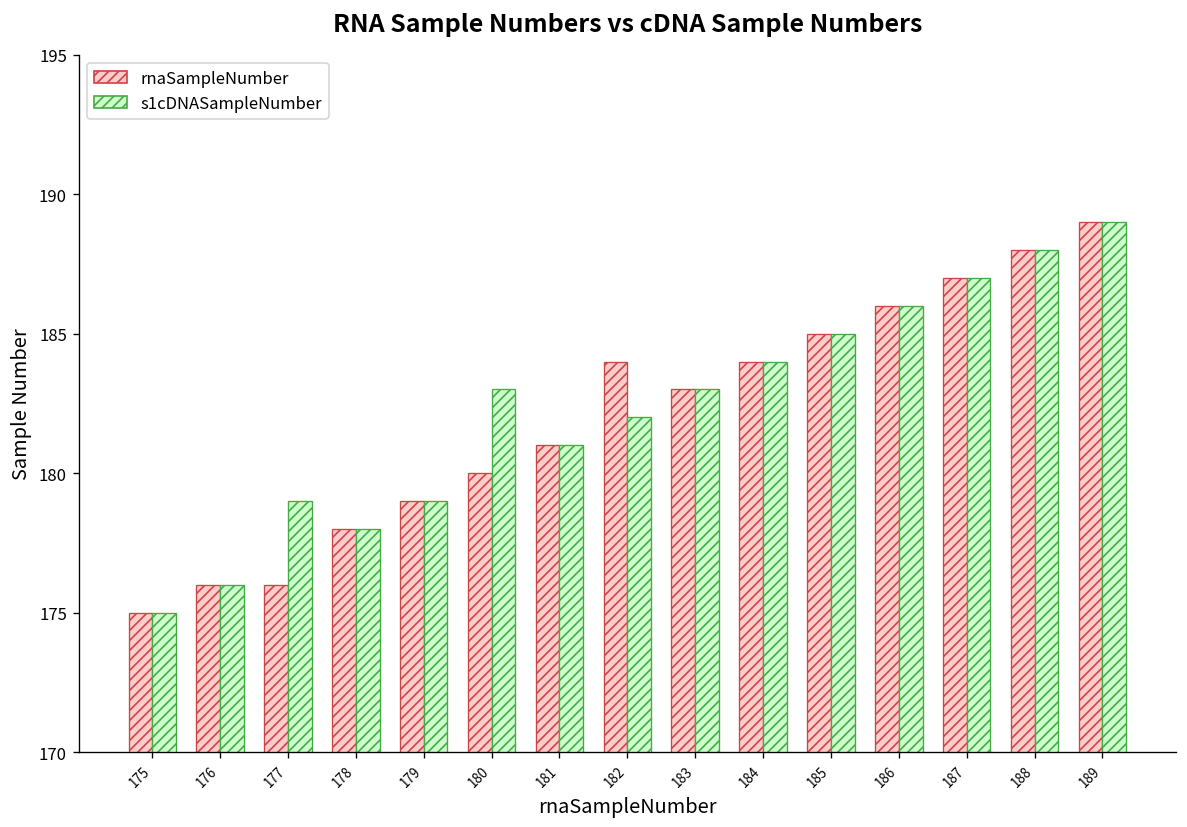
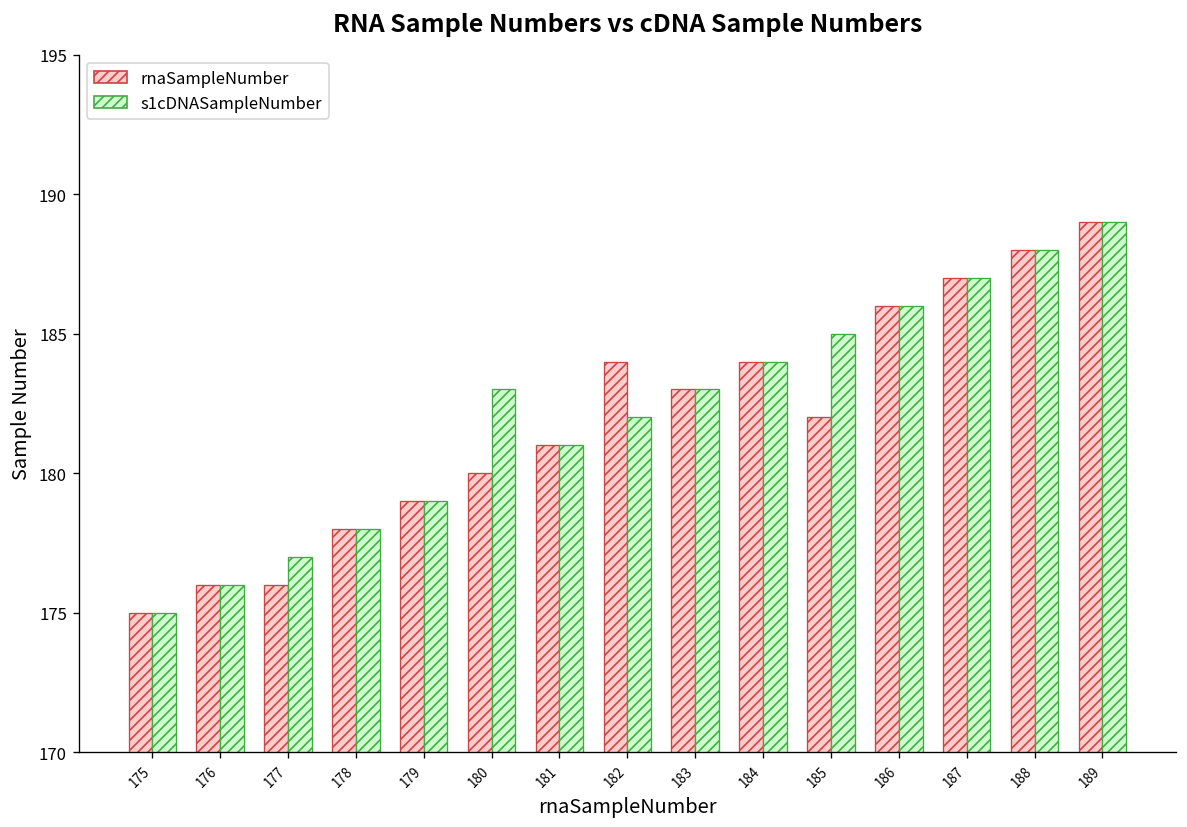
  {
    "rnaSampleNumber": {
      "175": 175,
      "176": 176,
      "177": 176,
      "178": 178,
      "179": 179,
      "180": 180,
      "181": 181,
      "182": 184,
      "183": 183,
      "184": 184,
-     "185": 185,
+     "185": 182,
      "186": 186,
      "187": 187,
      "188": 188,
      "189": 189
    },
    "s1cDNASampleNumber": {
      "175": 175,
      "176": 176,
-     "177": 179,
+     "177": 177,
      "178": 178,
      "179": 179,
      "180": 183,
      "181": 181,
      "182": 182,
      "183": 183,
      "184": 184,
      "185": 185,
      "186": 186,
      "187": 187,
      "188": 188,
      "189": 189
    }
  }
